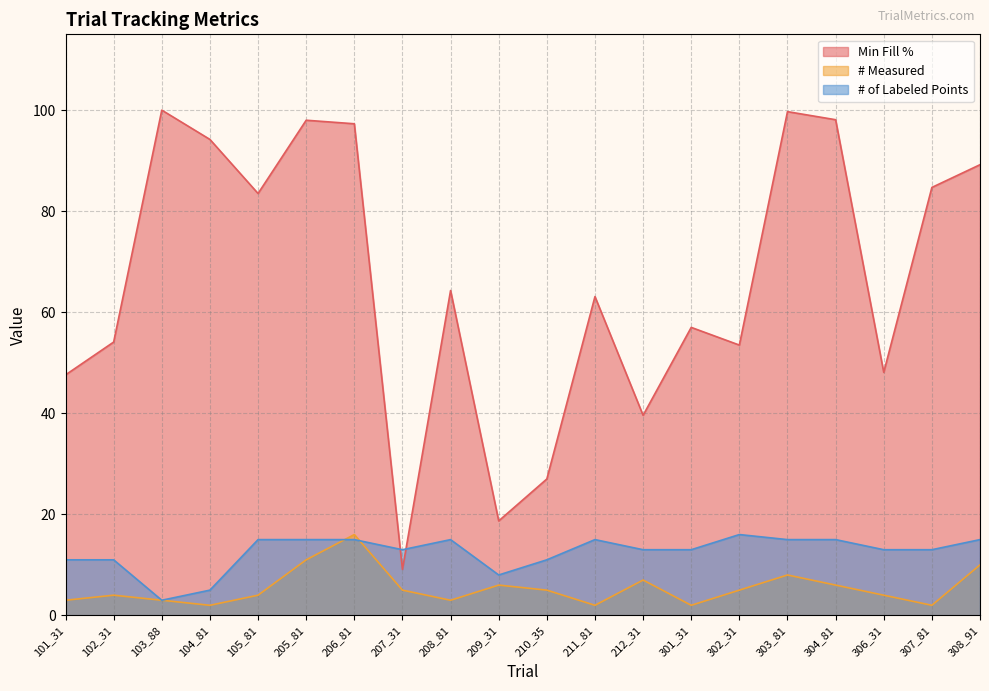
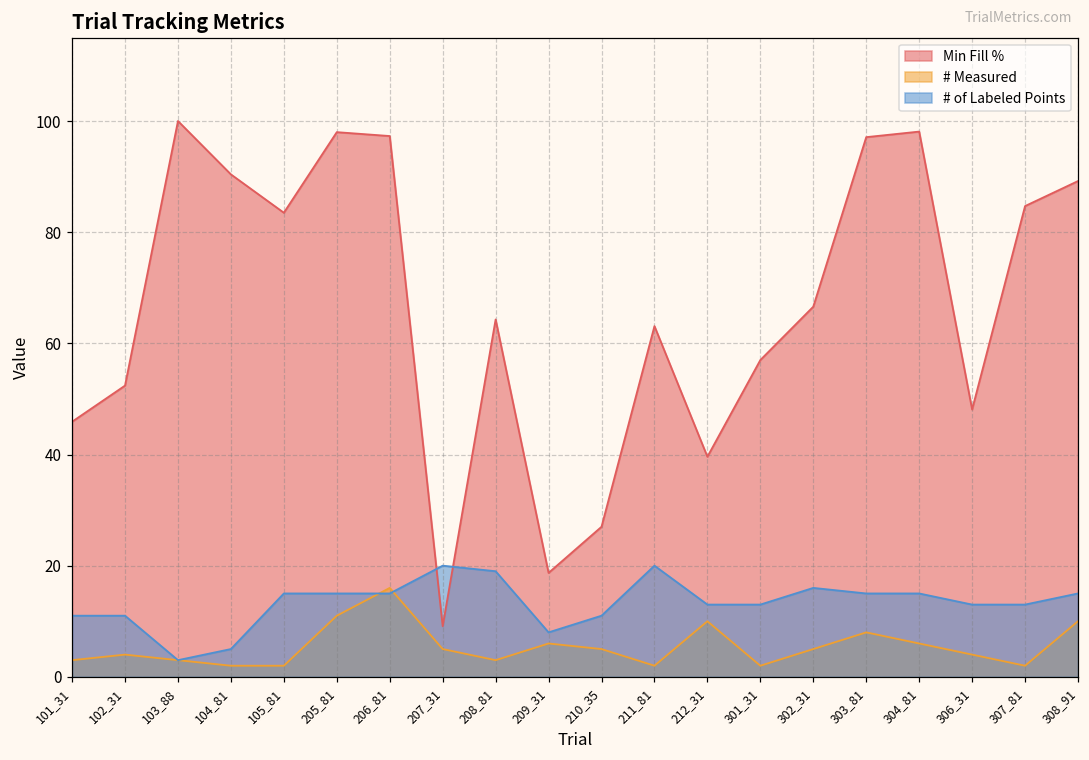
  {
    "Min Fill %": {
-     "101_31": 48,
-     "102_31": 54,
+     "101_31": 46,
+     "102_31": 52,
      "103_88": 100,
-     "104_81": 94,
+     "104_81": 90,
      "105_81": 84,
      "205_81": 98,
      "206_81": 97,
      "207_31": 9,
      "208_81": 64,
      "209_31": 19,
      "210_35": 27,
      "211_81": 63,
      "212_31": 40,
      "301_31": 57,
-     "302_31": 54,
-     "303_81": 100,
+     "302_31": 67,
+     "303_81": 97,
      "304_81": 98,
      "306_31": 48,
      "307_81": 85,
      "308_91": 89
    },
    "# Measured": {
      "101_31": 3,
      "102_31": 4,
      "104_81": 2,
-     "105_81": 4,
+     "105_81": 2,
      "205_81": 11,
      "206_81": 16,
      "207_31": 5,
      "208_81": 3,
      "209_31": 6,
      "210_35": 5,
      "211_81": 2,
-     "212_31": 7,
+     "212_31": 10,
      "301_31": 2,
      "302_31": 5,
      "303_81": 8,
      "304_81": 6,
      "306_31": 4,
      "307_81": 2,
      "308_91": 10
    },
    "# of Labeled Points": {
      "101_31": 11,
      "102_31": 11,
      "104_81": 5,
      "105_81": 15,
      "205_81": 15,
      "206_81": 15,
-     "207_31": 13,
-     "208_81": 15,
+     "207_31": 20,
+     "208_81": 19,
      "209_31": 8,
      "210_35": 11,
-     "211_81": 15,
+     "211_81": 20,
      "212_31": 13,
      "301_31": 13,
      "302_31": 16,
      "303_81": 15,
      "304_81": 15,
      "306_31": 13,
      "307_81": 13,
      "308_91": 15
    }
  }
